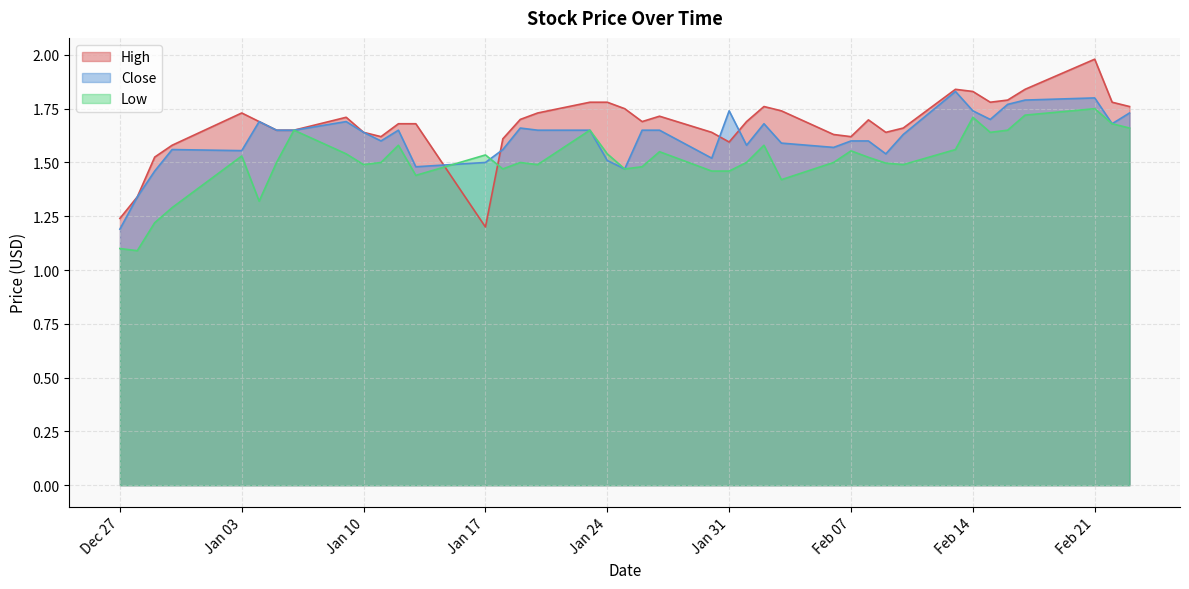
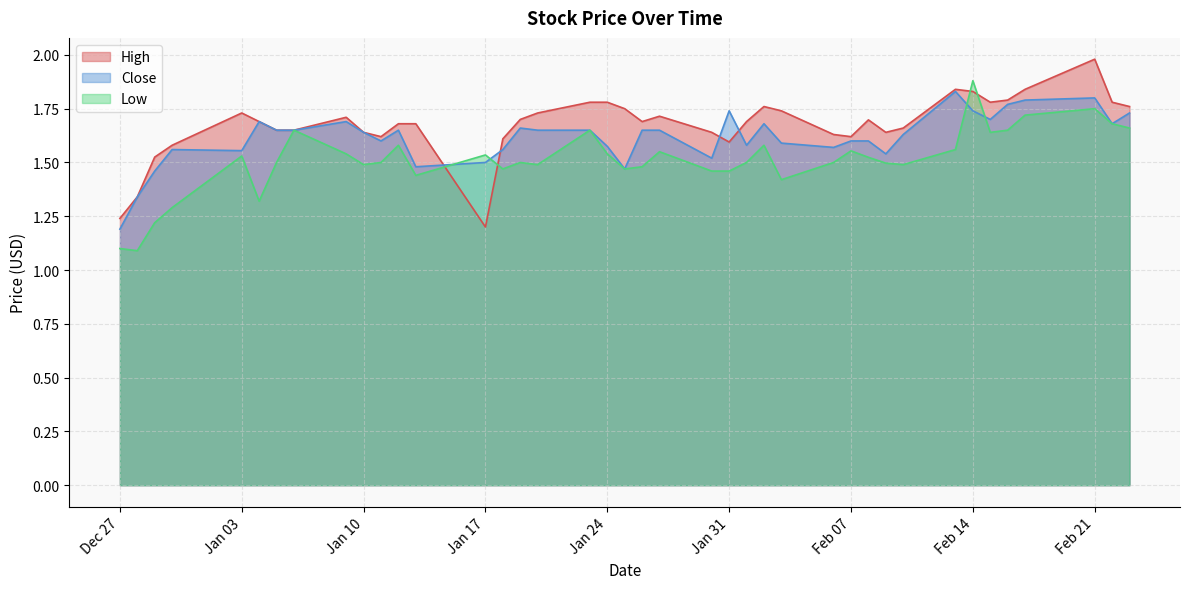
  {
    "High": {
      "Dec 27": 1.24,
      "Jan 03": 1.73,
      "Jan 17": 1.20,
      "Jan 24": 1.78,
      "Jan 31": 1.60,
      "Feb 07": 1.62,
      "Feb 14": 1.83,
      "Feb 21": 1.98
    },
    "Close": {
      "Dec 27": 1.19,
      "Jan 03": 1.56,
      "Jan 17": 1.50,
-     "Jan 24": 1.51,
+     "Jan 24": 1.58,
      "Jan 31": 1.74,
      "Feb 07": 1.60,
      "Feb 14": 1.74,
      "Feb 21": 1.80
    },
    "Low": {
      "Dec 27": 1.10,
      "Jan 03": 1.53,
      "Jan 10": 1.49,
      "Jan 17": 1.54,
      "Jan 24": 1.54,
      "Jan 31": 1.46,
      "Feb 07": 1.55,
-     "Feb 14": 1.71,
+     "Feb 14": 1.88,
      "Feb 21": 1.75
    }
  }
